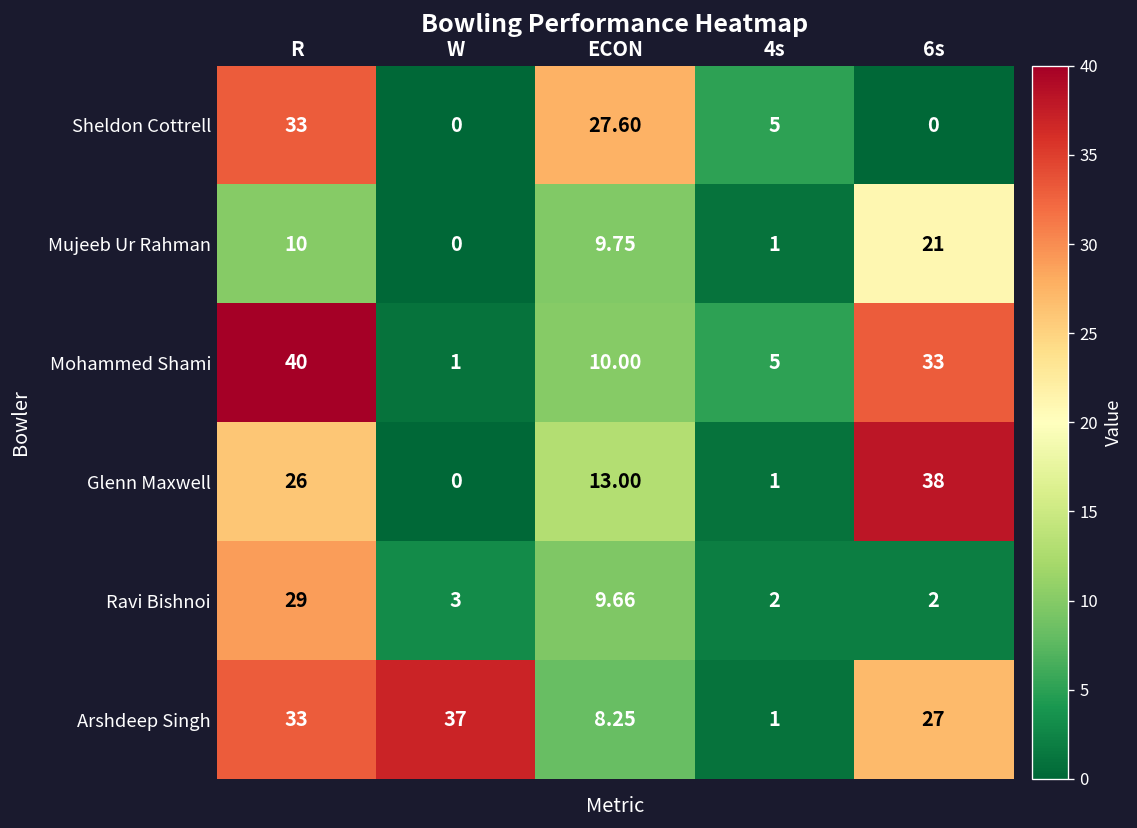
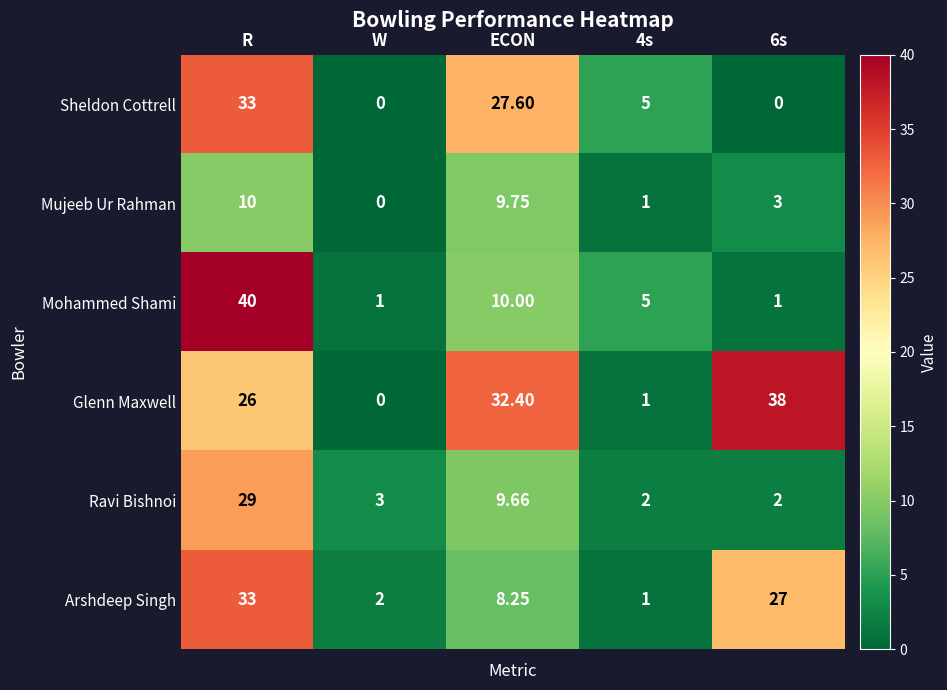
  {
    "Sheldon Cottrell": {
      "R": 33,
      "W": 0,
      "ECON": 27.60,
      "4s": 5,
      "6s": 0
    },
    "Mujeeb Ur Rahman": {
      "R": 10,
      "W": 0,
      "ECON": 9.75,
      "4s": 1,
-     "6s": 21
+     "6s": 3
    },
    "Mohammed Shami": {
      "R": 40,
      "W": 1,
      "ECON": 10.00,
      "4s": 5,
-     "6s": 33
+     "6s": 1
    },
    "Glenn Maxwell": {
      "R": 26,
      "W": 0,
-     "ECON": 13.00,
+     "ECON": 32.40,
      "4s": 1,
      "6s": 38
    },
    "Ravi Bishnoi": {
      "R": 29,
      "W": 3,
      "ECON": 9.66,
      "4s": 2,
      "6s": 2
    },
    "Arshdeep Singh": {
      "R": 33,
-     "W": 37,
+     "W": 2,
      "ECON": 8.25,
      "4s": 1,
      "6s": 27
    }
  }
